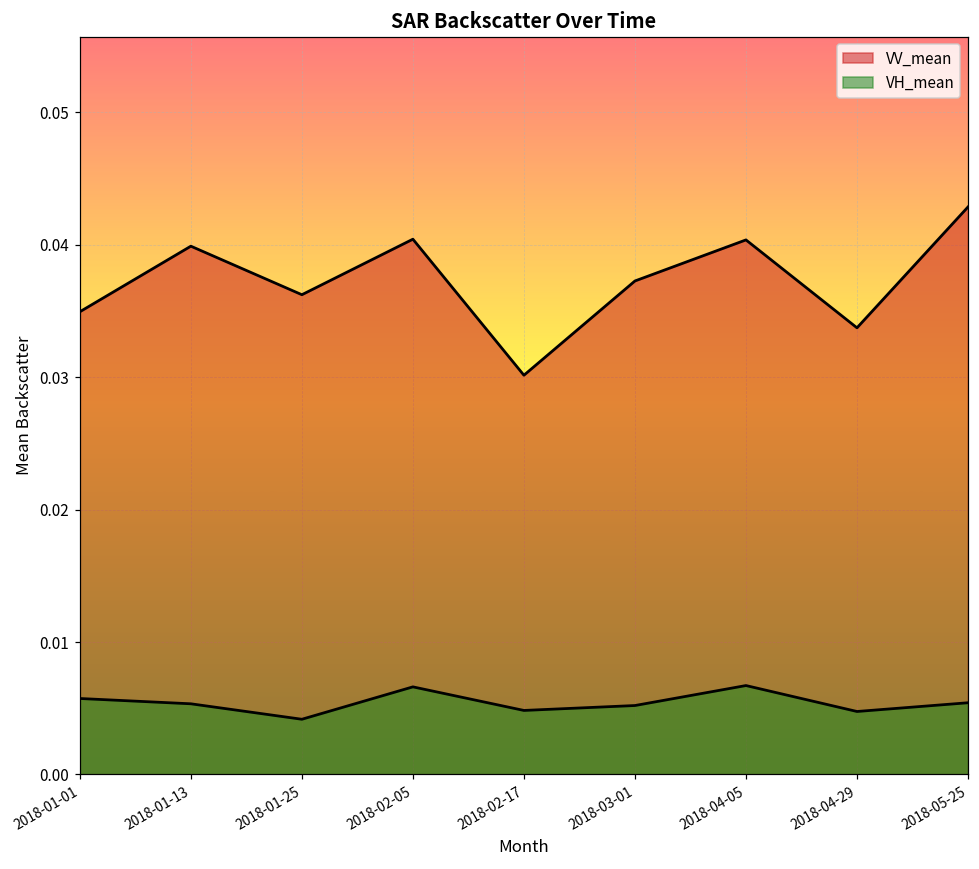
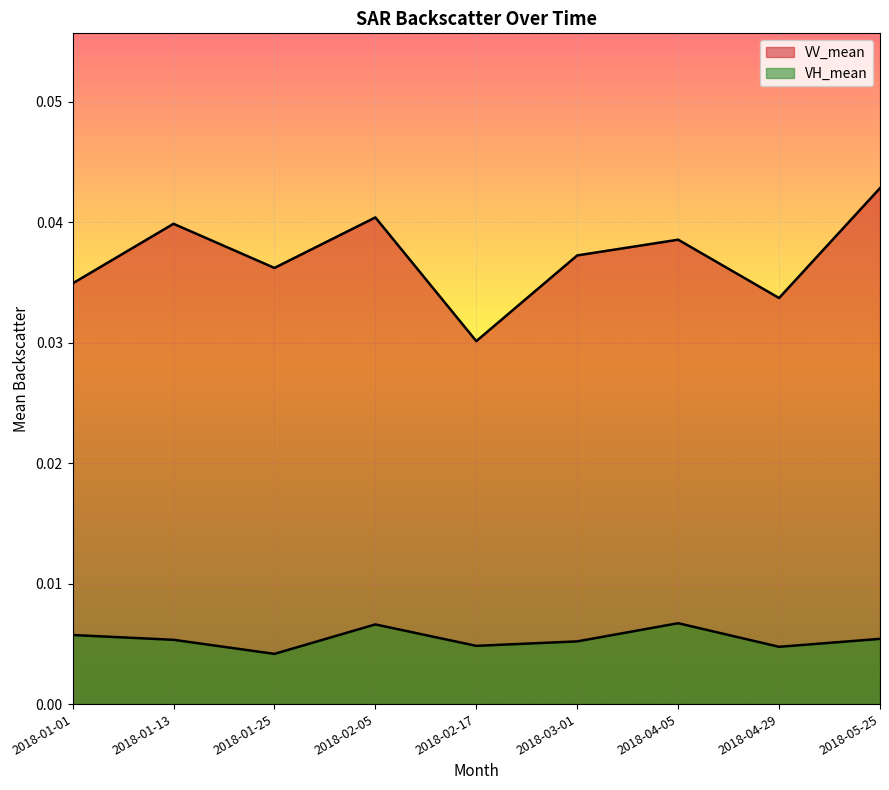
  {
    "VV_mean": {
      "2018-01-01": 0.0349,
      "2018-01-13": 0.0399,
      "2018-01-25": 0.0362,
      "2018-02-05": 0.0404,
      "2018-02-17": 0.0301,
      "2018-03-01": 0.0373,
-     "2018-04-05": 0.0404,
+     "2018-04-05": 0.0386,
      "2018-04-29": 0.0337,
      "2018-05-25": 0.0428
    },
    "VH_mean": {
      "2018-01-01": 0.0057,
      "2018-01-13": 0.0053,
      "2018-01-25": 0.0042,
      "2018-02-05": 0.0066,
      "2018-02-17": 0.0048,
      "2018-03-01": 0.0052,
      "2018-04-05": 0.0067,
      "2018-04-29": 0.0048,
      "2018-05-25": 0.0054
    }
  }
